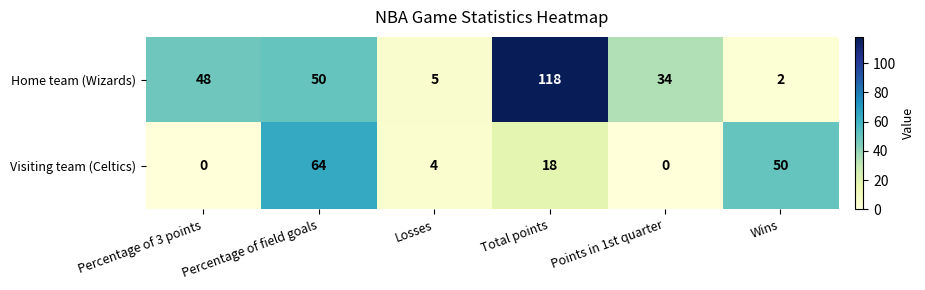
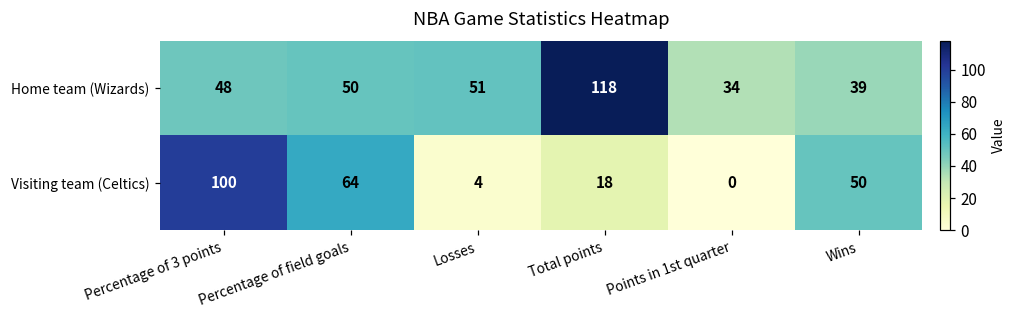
  {
    "Home team (Wizards)": {
      "Percentage of 3 points": 48,
      "Percentage of field goals": 50,
-     "Losses": 5,
+     "Losses": 51,
      "Total points": 118,
      "Points in 1st quarter": 34,
-     "Wins": 2
+     "Wins": 39
    },
    "Visiting team (Celtics)": {
-     "Percentage of 3 points": 0,
+     "Percentage of 3 points": 100,
      "Percentage of field goals": 64,
      "Losses": 4,
      "Total points": 18,
      "Points in 1st quarter": 0,
      "Wins": 50
    }
  }
